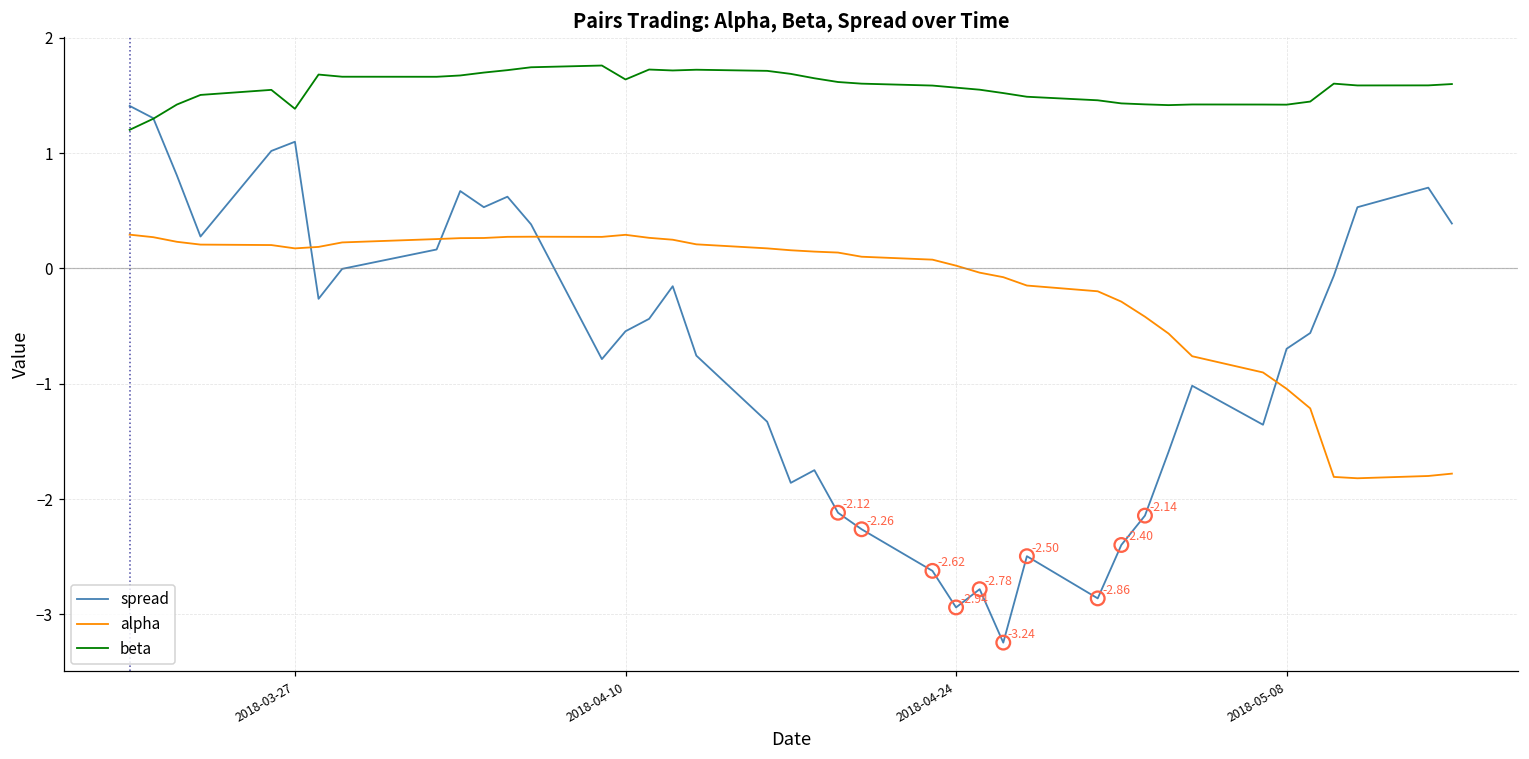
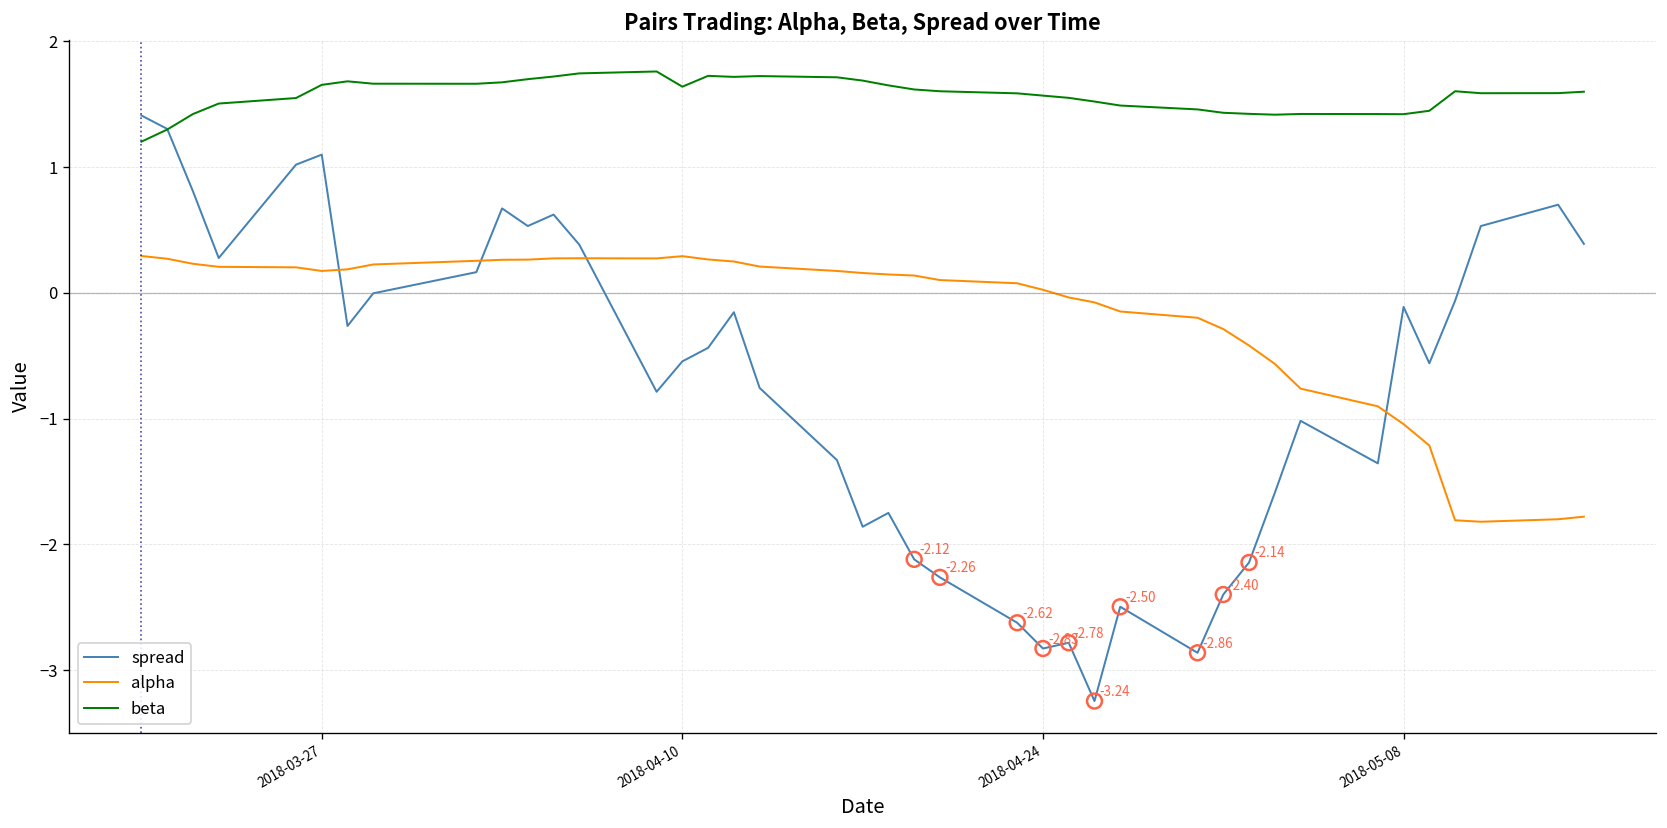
  {
    "spread": {
-     "2018-04-24": -2.94,
-     "2018-05-08": -0.70
+     "2018-04-24": -2.83,
+     "2018-05-08": -0.11
    },
    "alpha": {
      "2018-03-27": 0.17,
      "2018-04-10": 0.29,
      "2018-04-24": 0.02,
      "2018-05-08": -1.04
    },
    "beta": {
-     "2018-03-27": 1.38,
+     "2018-03-27": 1.65,
      "2018-04-10": 1.64,
      "2018-04-24": 1.57,
      "2018-05-08": 1.42
    }
  }
